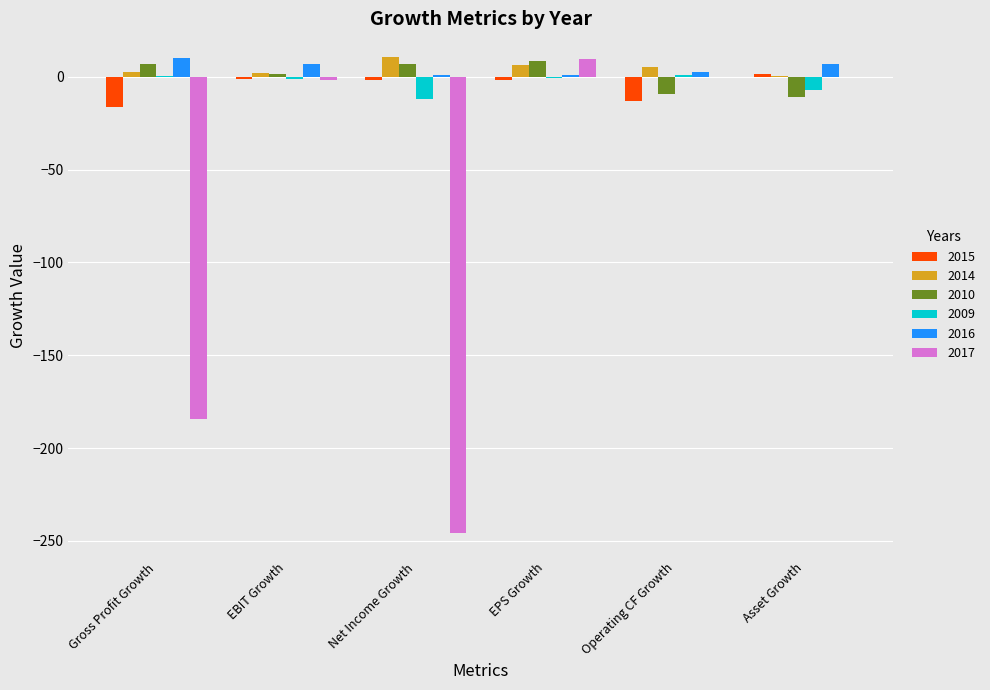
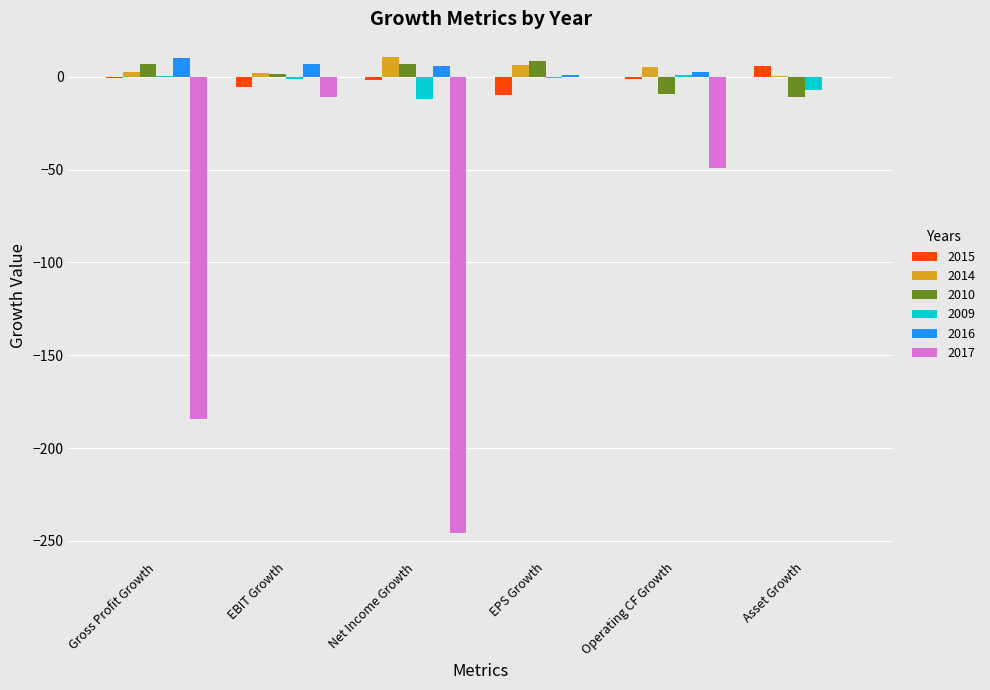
  {
    "2015": {
-     "Gross Profit Growth": -17,
-     "EBIT Growth": -1,
+     "Gross Profit Growth": -1,
+     "EBIT Growth": -6,
      "Net Income Growth": -2,
-     "EPS Growth": -2,
-     "Operating CF Growth": -13,
-     "Asset Growth": 1
+     "EPS Growth": -10,
+     "Operating CF Growth": -1,
+     "Asset Growth": 6
    },
    "2014": {
      "Gross Profit Growth": 2,
      "EBIT Growth": 2,
      "Net Income Growth": 11,
      "EPS Growth": 6,
      "Operating CF Growth": 5
    },
    "2010": {
      "Gross Profit Growth": 7,
      "Net Income Growth": 7,
      "EPS Growth": 8,
      "Operating CF Growth": -10,
      "Asset Growth": -11
    },
    "2009": {
      "Net Income Growth": -12,
      "Asset Growth": -7
    },
    "2016": {
      "Gross Profit Growth": 10,
      "EBIT Growth": 7,
-     "Net Income Growth": 1,
+     "Net Income Growth": 6,
      "Operating CF Growth": 2,
-     "Asset Growth": 7
+     "Asset Growth": 0
    },
    "2017": {
      "Gross Profit Growth": -184,
-     "EBIT Growth": -2,
+     "EBIT Growth": -11,
      "Net Income Growth": -246,
-     "EPS Growth": 10,
-     "Operating CF Growth": 0
+     "EPS Growth": 0,
+     "Operating CF Growth": -49
    }
  }
